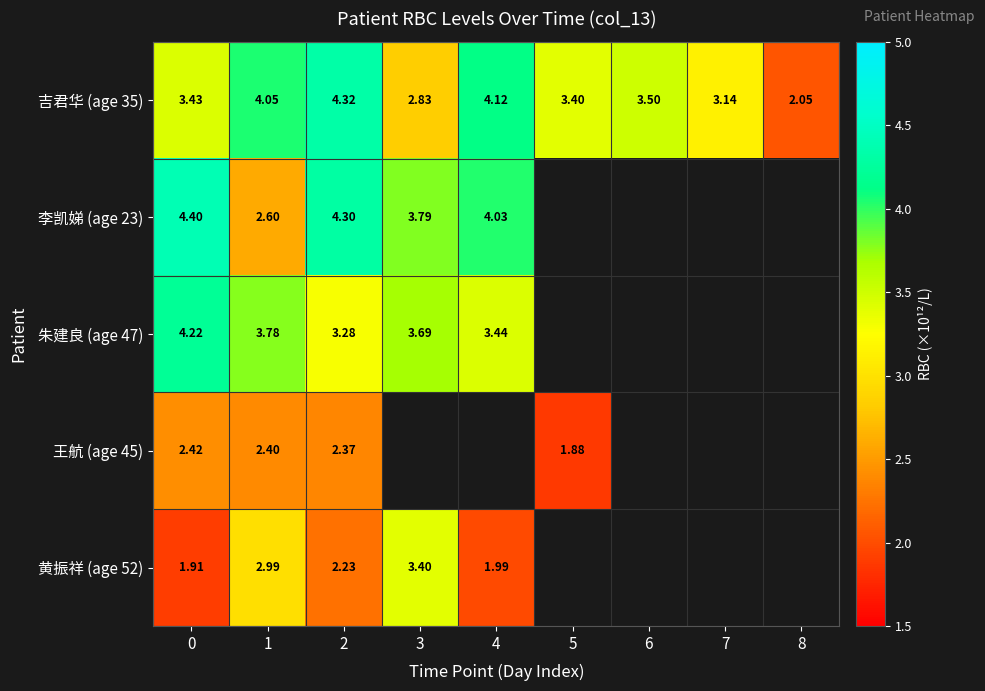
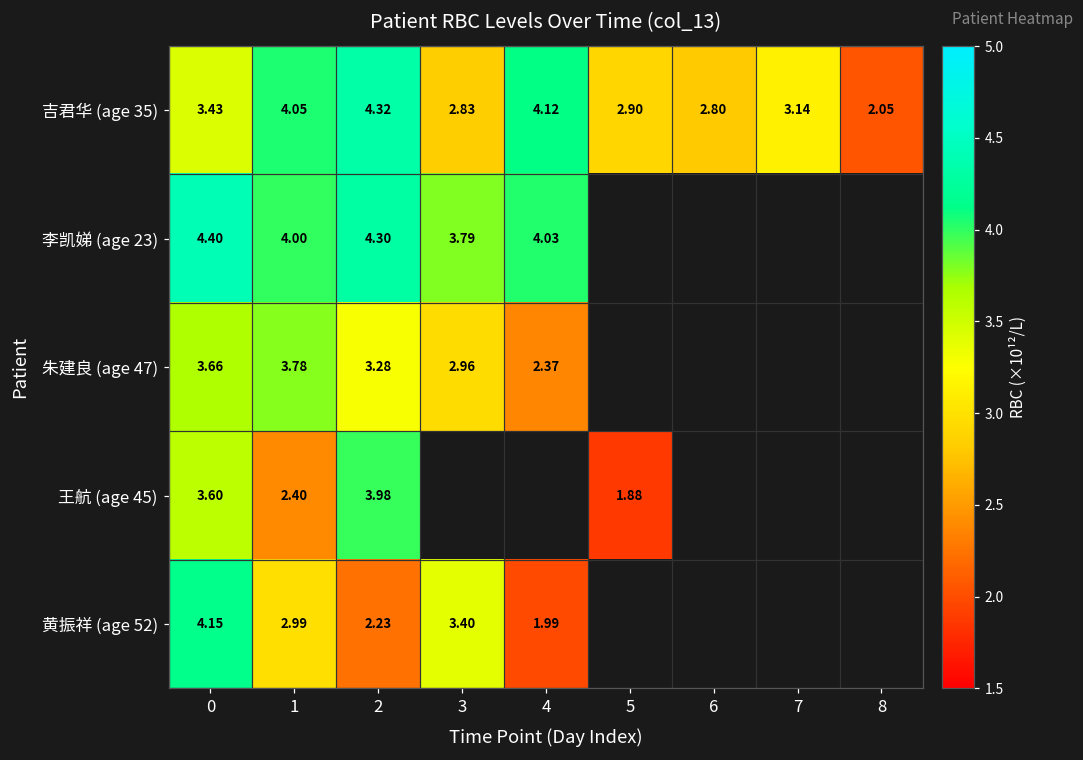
  {
    "吉君华 (age 35)": {
      "0": 3.43,
      "1": 4.05,
      "2": 4.32,
      "3": 2.83,
      "4": 4.12,
-     "5": 3.40,
-     "6": 3.50,
+     "5": 2.90,
+     "6": 2.80,
      "7": 3.14,
      "8": 2.05
    },
    "李凯娣 (age 23)": {
      "0": 4.40,
-     "1": 2.60,
+     "1": 4.00,
      "2": 4.30,
      "3": 3.79,
      "4": 4.03
    },
    "朱建良 (age 47)": {
-     "0": 4.22,
+     "0": 3.66,
      "1": 3.78,
      "2": 3.28,
-     "3": 3.69,
-     "4": 3.44
+     "3": 2.96,
+     "4": 2.37
    },
    "王航 (age 45)": {
-     "0": 2.42,
+     "0": 3.60,
      "1": 2.40,
-     "2": 2.37,
+     "2": 3.98,
      "5": 1.88
    },
    "黄振祥 (age 52)": {
-     "0": 1.91,
+     "0": 4.15,
      "1": 2.99,
      "2": 2.23,
      "3": 3.40,
      "4": 1.99
    }
  }
